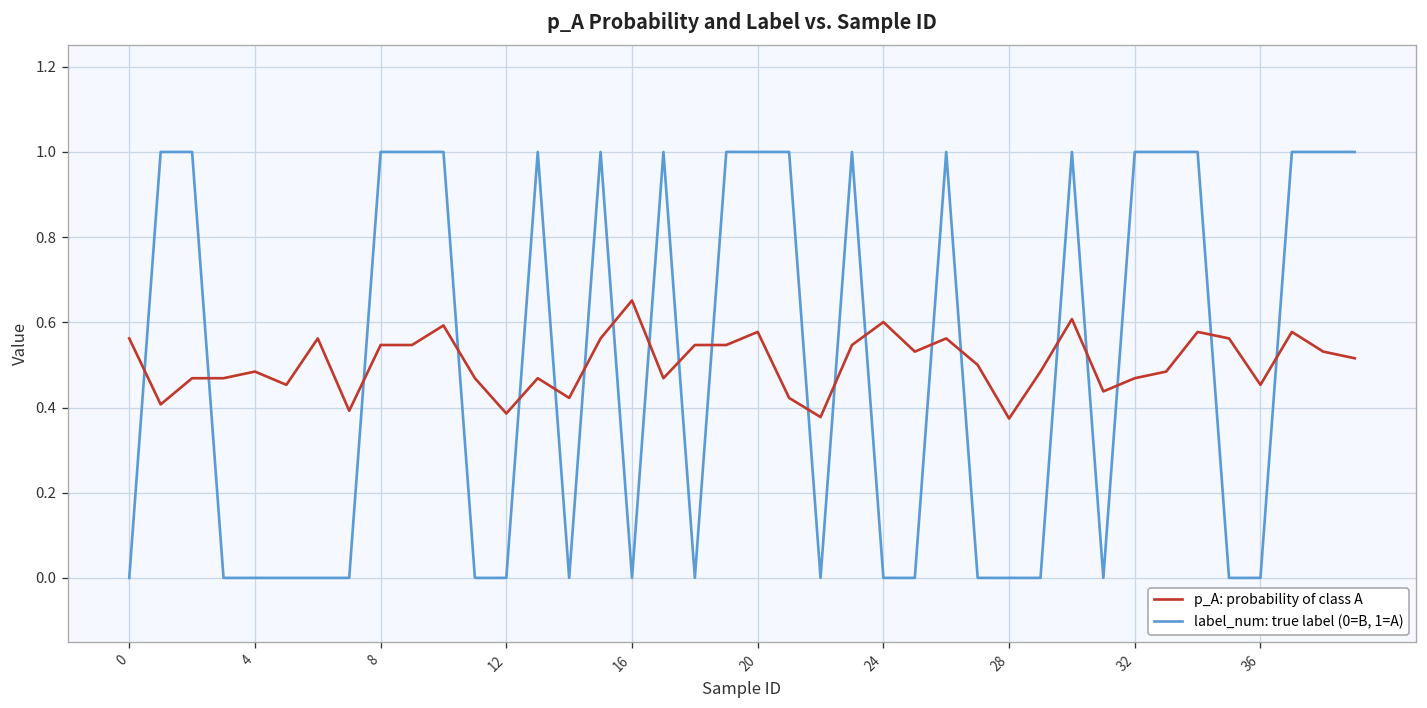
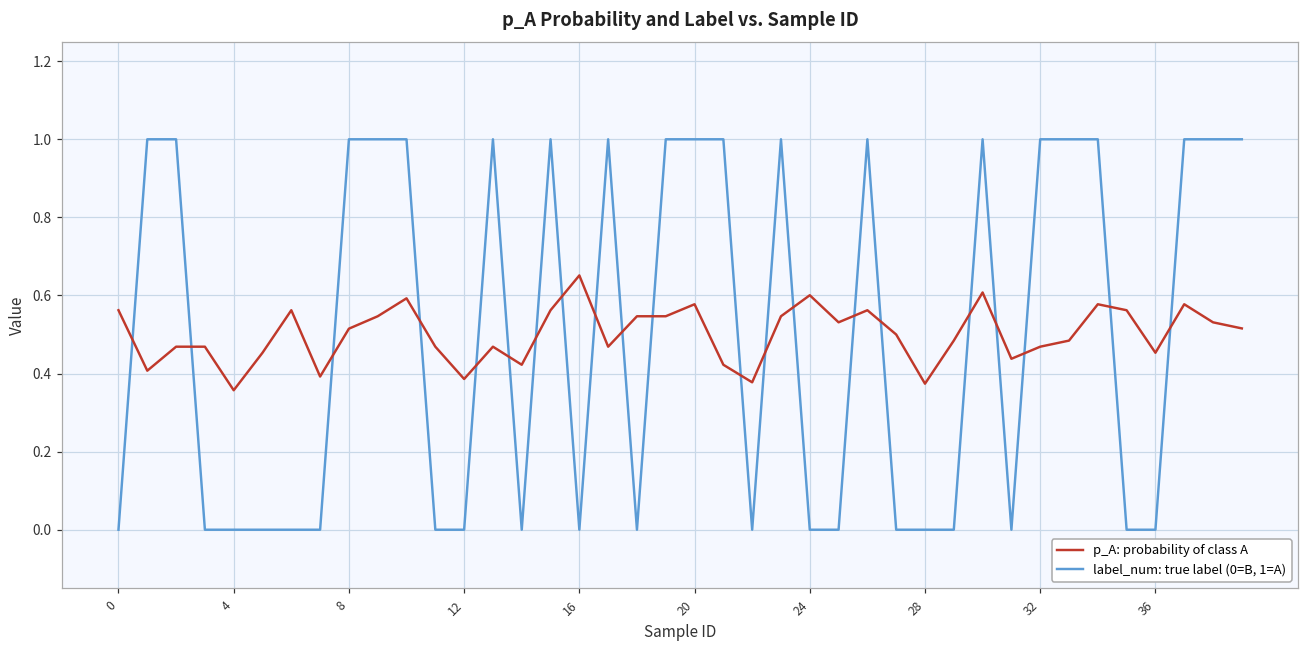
  {
    "p_A: probability of class A": {
      "0": 0.56,
-     "4": 0.48,
-     "8": 0.55,
+     "4": 0.36,
+     "8": 0.51,
      "12": 0.39,
      "16": 0.65,
      "20": 0.58,
      "24": 0.60,
      "28": 0.37,
      "32": 0.47,
      "36": 0.45
    },
    "label_num: true label (0=B, 1=A)": {
      "0": 0.00,
      "4": 0.00,
      "8": 1.00,
      "12": 0.00,
      "16": 0.00,
      "20": 1.00,
      "24": 0.00,
      "28": 0.00,
      "32": 1.00,
      "36": 0.00
    }
  }
